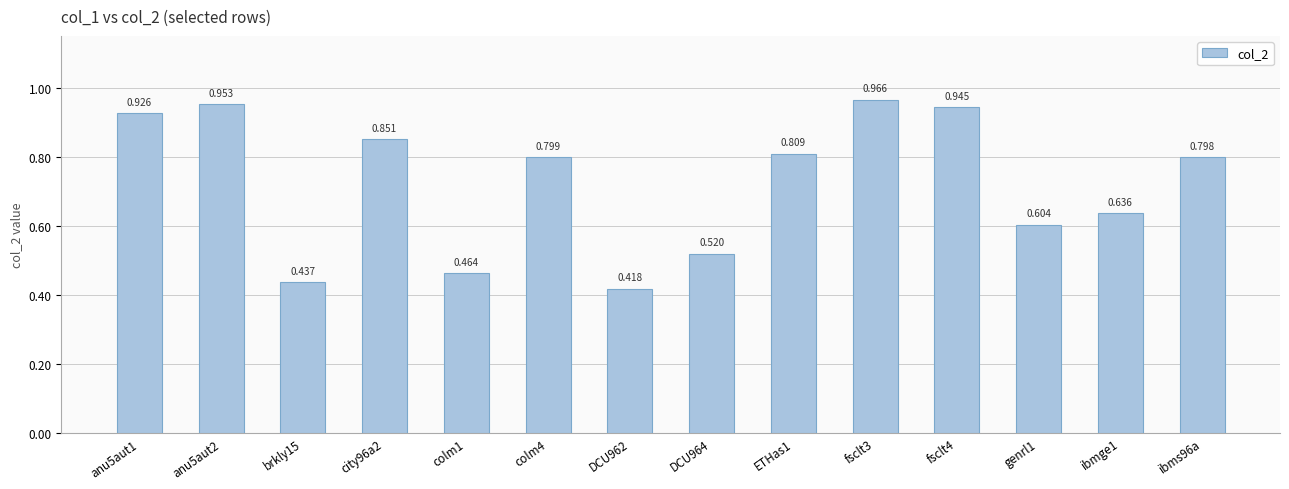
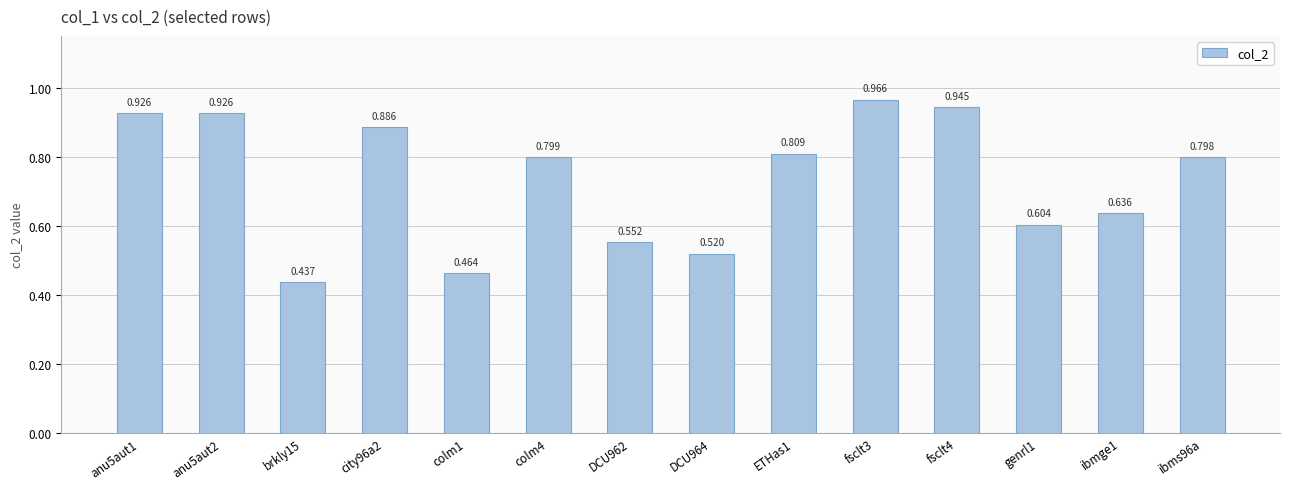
  {
    "anu5aut1": 0.926,
-   "anu5aut2": 0.953,
+   "anu5aut2": 0.926,
    "brkly15": 0.437,
-   "city96a2": 0.851,
+   "city96a2": 0.886,
    "colm1": 0.464,
    "colm4": 0.799,
-   "DCU962": 0.418,
+   "DCU962": 0.552,
    "DCU964": 0.520,
    "ETHas1": 0.809,
    "fsclt3": 0.966,
    "fsclt4": 0.945,
    "genrl1": 0.604,
    "ibmge1": 0.636,
    "ibms96a": 0.798
  }
